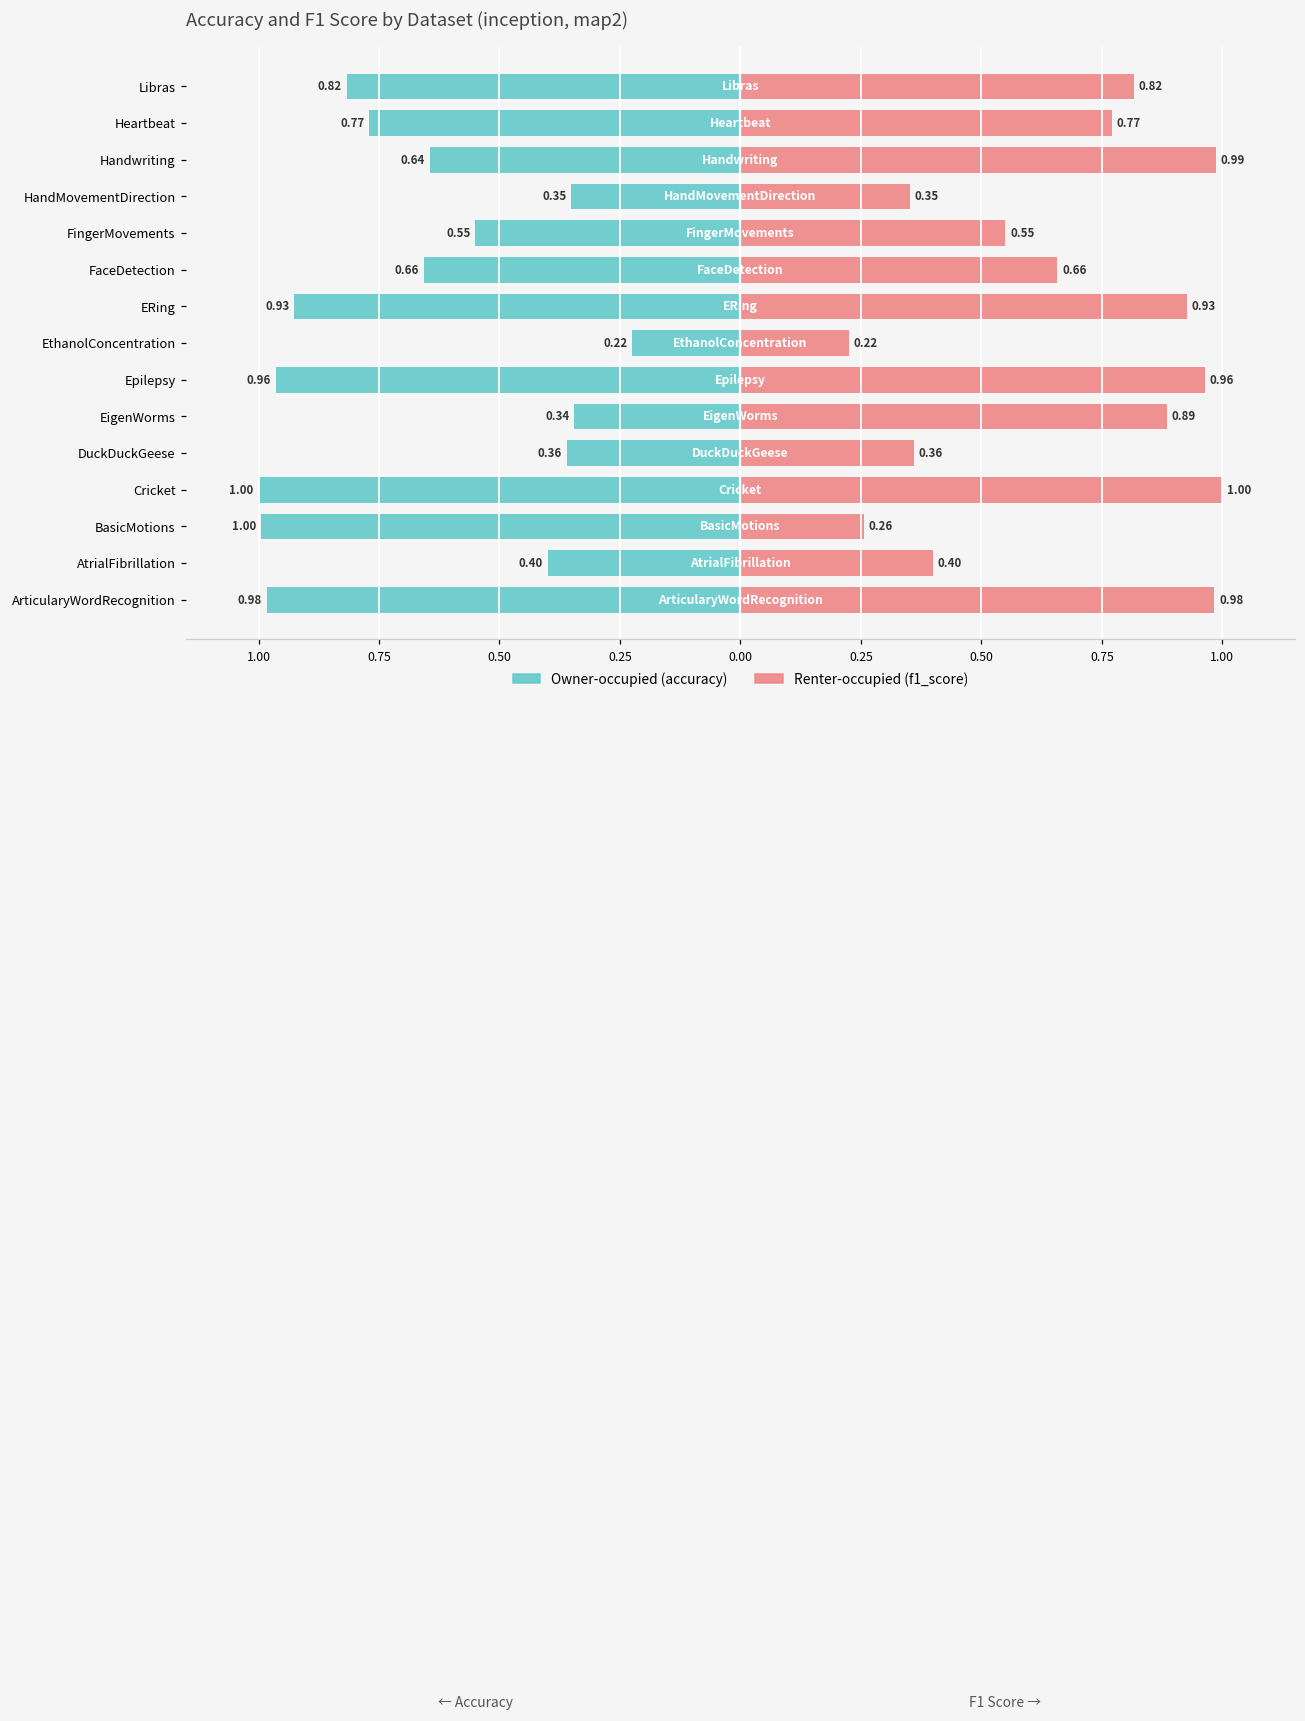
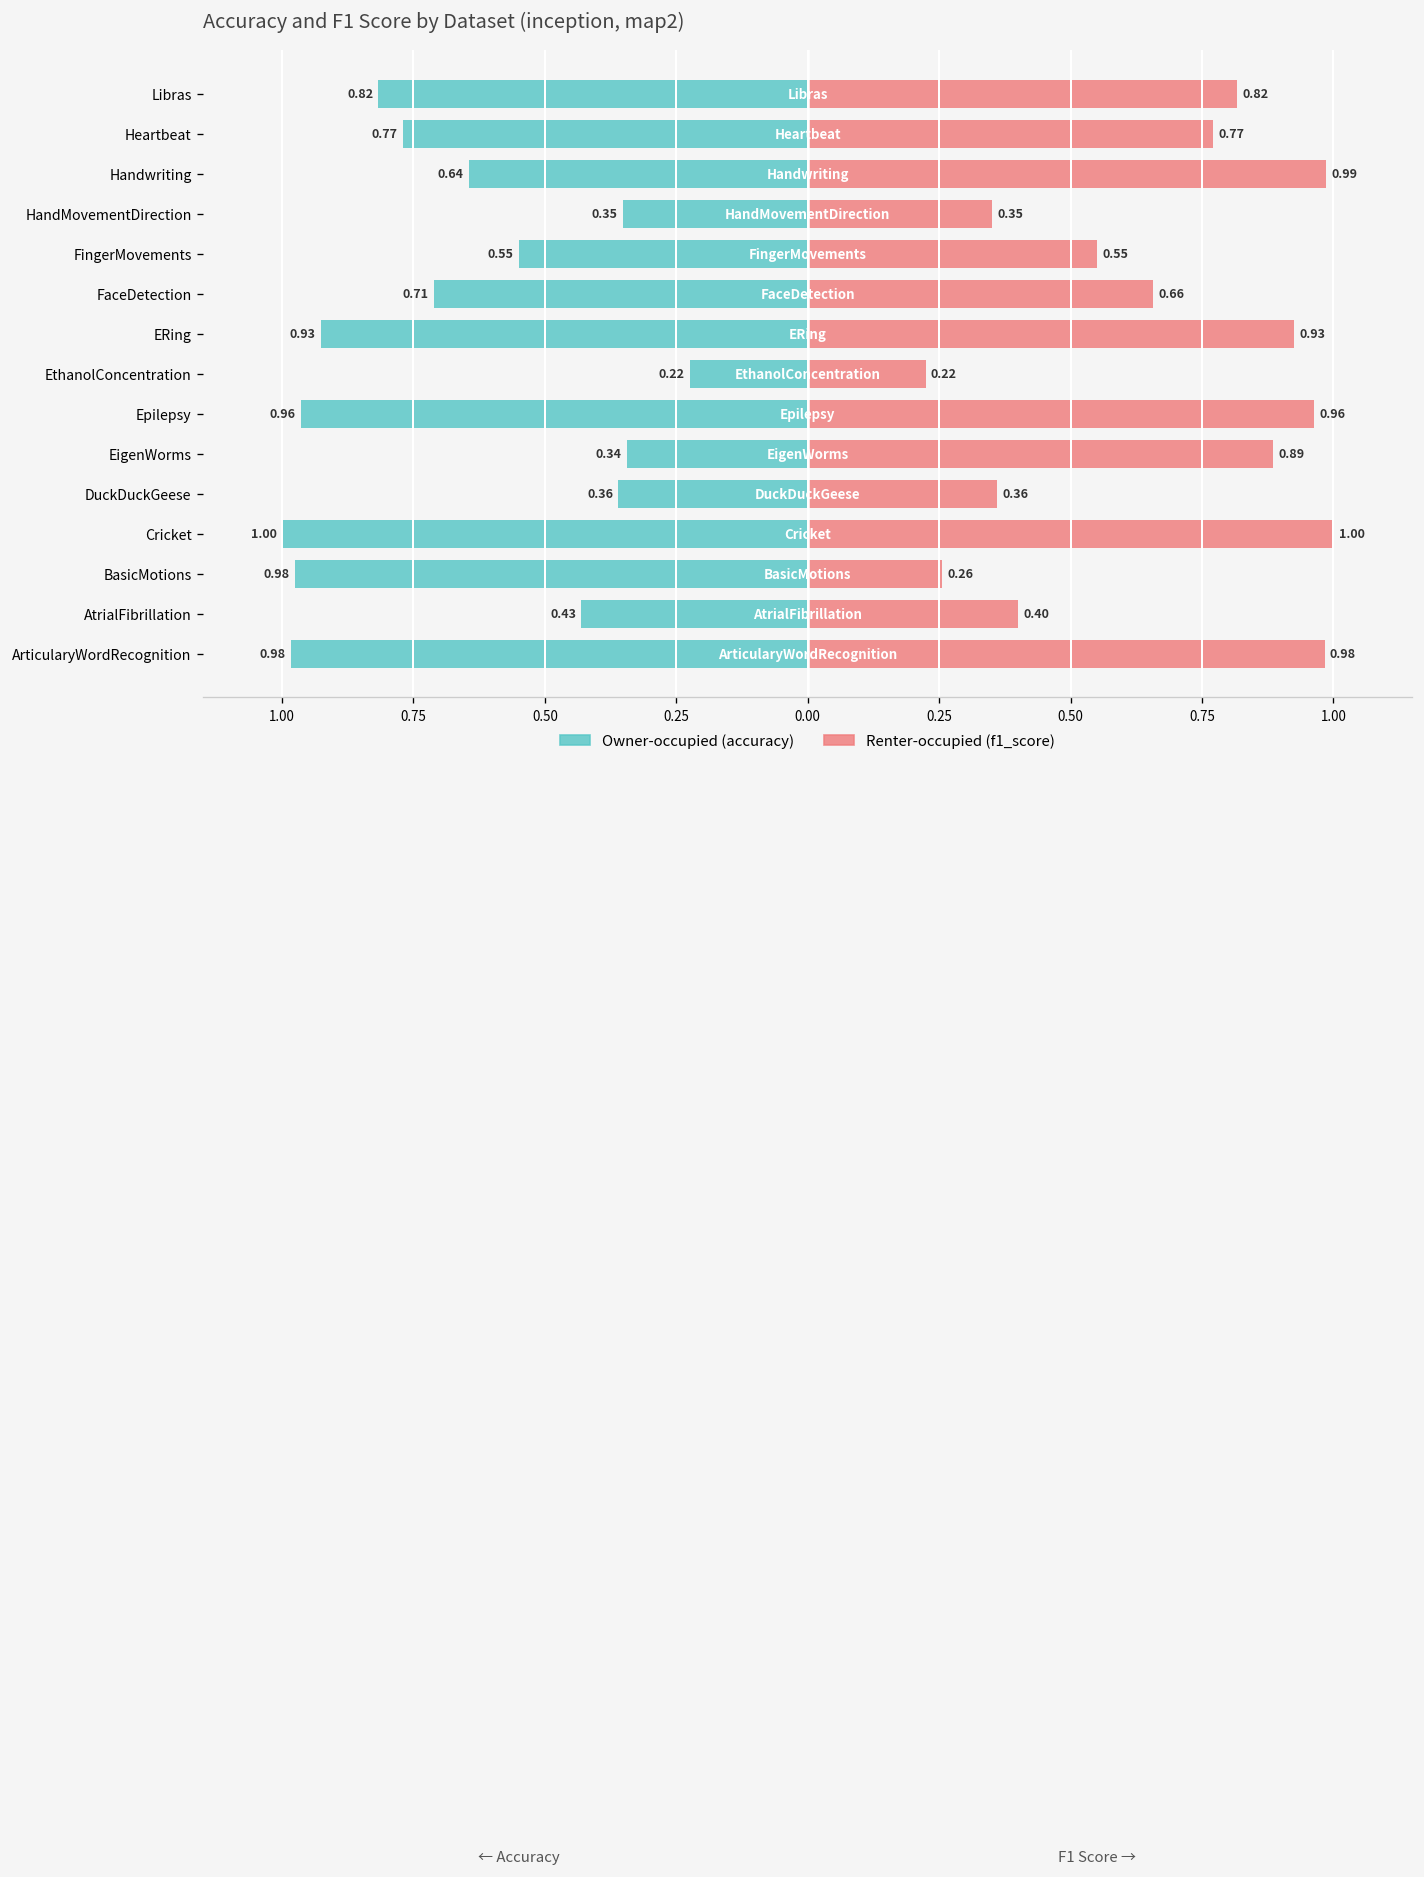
  {
    "Owner-occupied (accuracy)": {
-     "FaceDetection": 0.66,
-     "BasicMotions": 1.00,
-     "AtrialFibrillation": 0.40
+     "FaceDetection": 0.71,
+     "BasicMotions": 0.98,
+     "AtrialFibrillation": 0.43
    },
    "Renter-occupied (f1_score)": {
      "Libras": 0.82,
      "Heartbeat": 0.77,
      "Handwriting": 0.99,
      "HandMovementDirection": 0.35,
      "FingerMovements": 0.55,
      "FaceDetection": 0.66,
      "ERing": 0.93,
      "EthanolConcentration": 0.22,
      "Epilepsy": 0.96,
      "EigenWorms": 0.89,
      "DuckDuckGeese": 0.36,
      "Cricket": 1.00,
      "BasicMotions": 0.26,
      "AtrialFibrillation": 0.40,
      "ArticularyWordRecognition": 0.98
    }
  }
